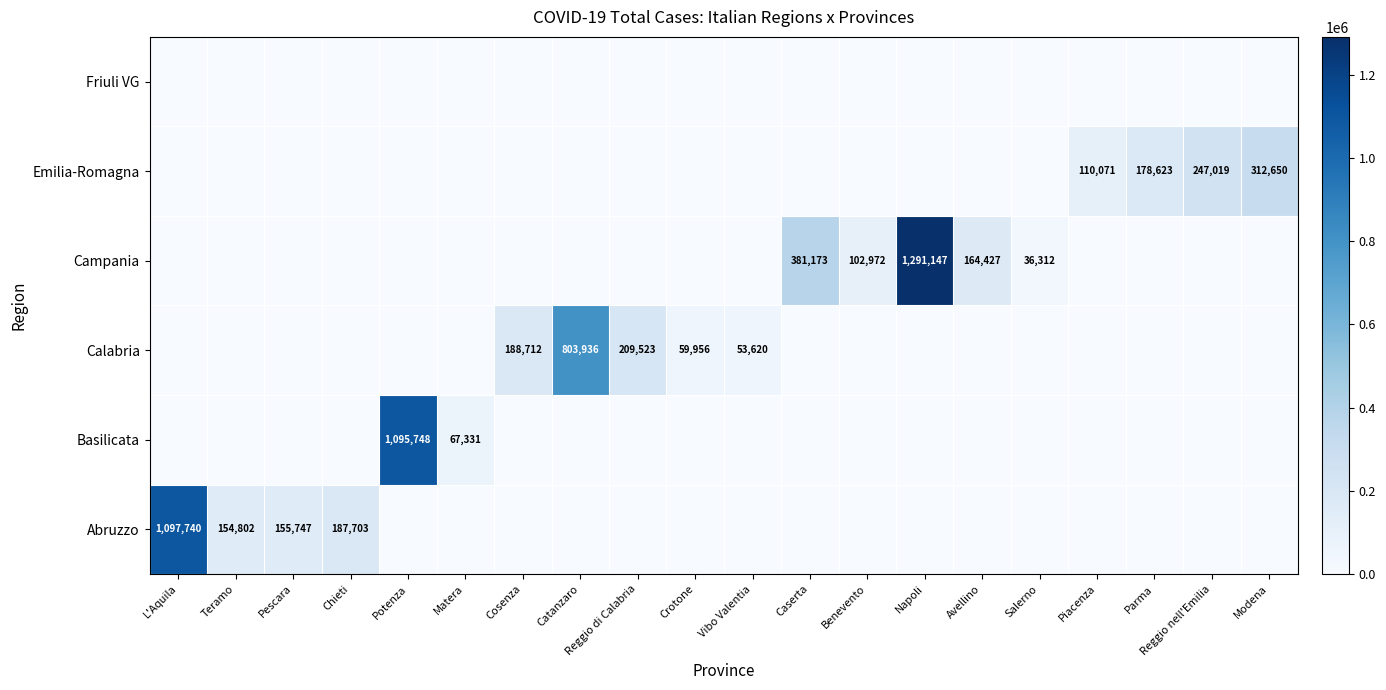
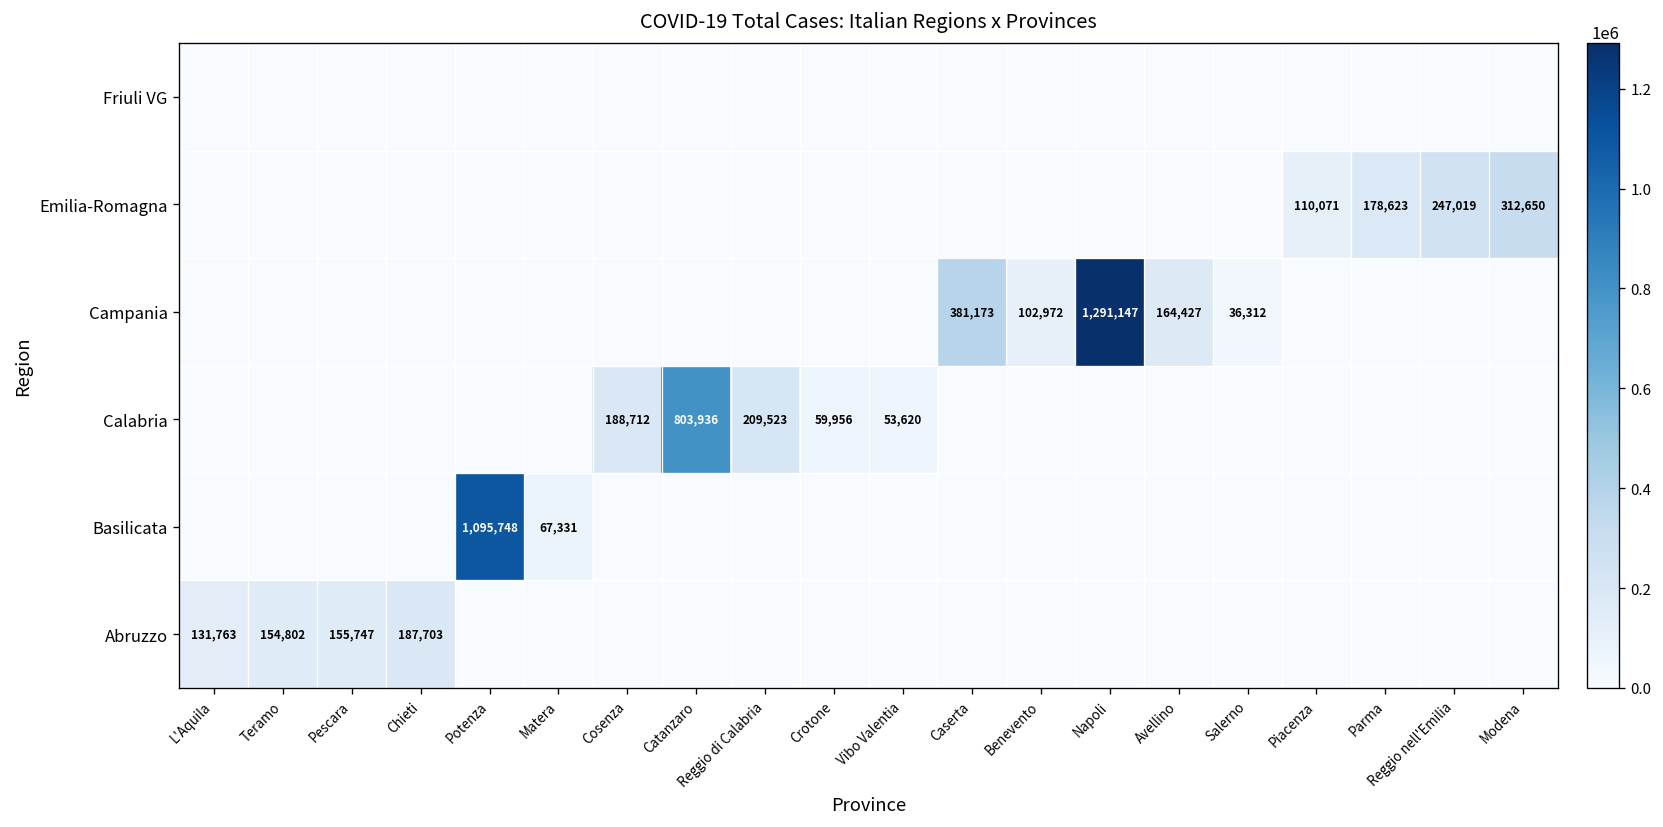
  {
    "Emilia-Romagna": {
      "Piacenza": "110,071",
      "Parma": "178,623",
      "Reggio nell'Emilia": "247,019",
      "Modena": "312,650"
    },
    "Campania": {
      "Caserta": "381,173",
      "Benevento": "102,972",
      "Napoli": "1,291,147",
      "Avellino": "164,427",
      "Salerno": "36,312"
    },
    "Calabria": {
      "Cosenza": "188,712",
      "Catanzaro": "803,936",
      "Reggio di Calabria": "209,523",
      "Crotone": "59,956",
      "Vibo Valentia": "53,620"
    },
    "Basilicata": {
      "Potenza": "1,095,748",
      "Matera": "67,331"
    },
    "Abruzzo": {
-     "L'Aquila": "1,097,740",
+     "L'Aquila": "131,763",
      "Teramo": "154,802",
      "Pescara": "155,747",
      "Chieti": "187,703"
    }
  }
